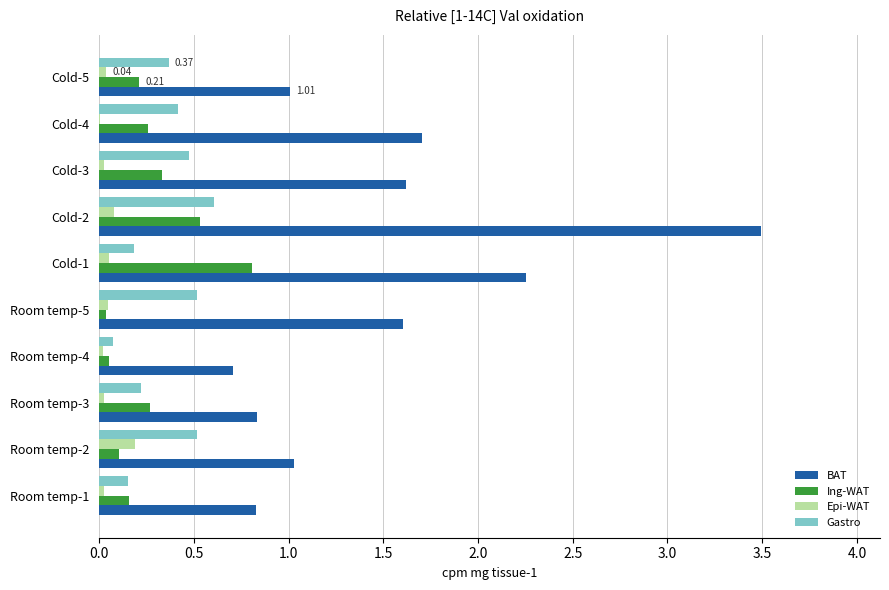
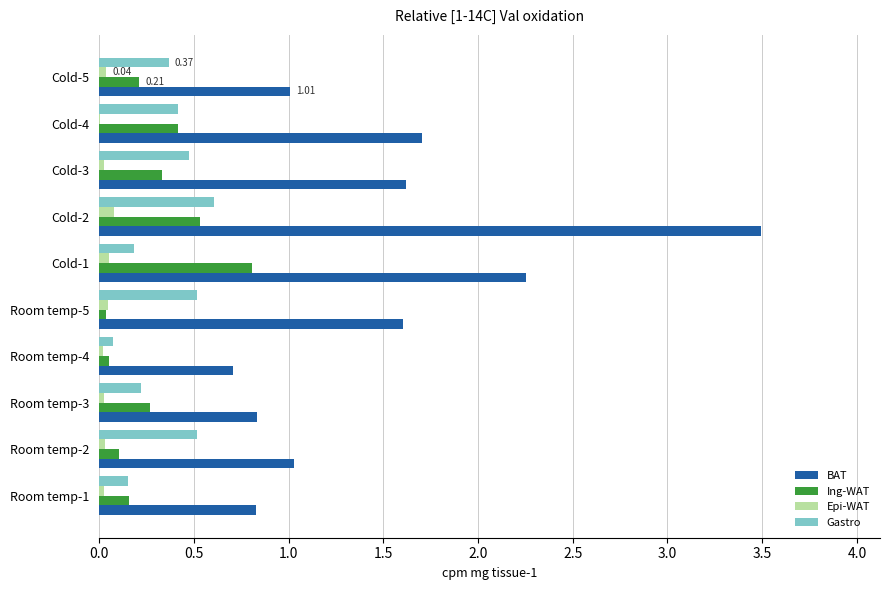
  {
    "BAT": {
      "Cold-5": 1.01
    },
    "Ing-WAT": {
-     "Cold-4": 0.26,
+     "Cold-4": 0.42,
      "Cold-3": 0.33,
      "Cold-2": 0.53,
      "Cold-1": 0.81,
      "Room temp-5": 0.04,
      "Room temp-4": 0.05,
      "Room temp-3": 0.27,
      "Room temp-2": 0.10,
      "Room temp-1": 0.16
    },
    "Epi-WAT": {
      "Cold-3": 0.03,
      "Cold-2": 0.08,
      "Cold-1": 0.05,
      "Room temp-5": 0.04,
      "Room temp-4": 0.02,
      "Room temp-3": 0.02,
-     "Room temp-2": 0.19,
+     "Room temp-2": 0.03,
      "Room temp-1": 0.02
    },
    "Gastro": {
      "Cold-5": 0.37
    }
  }
